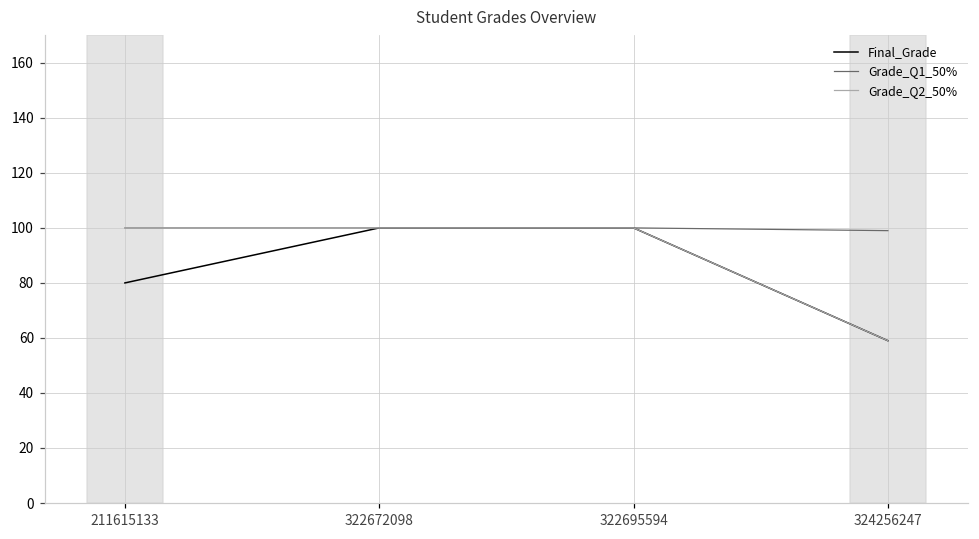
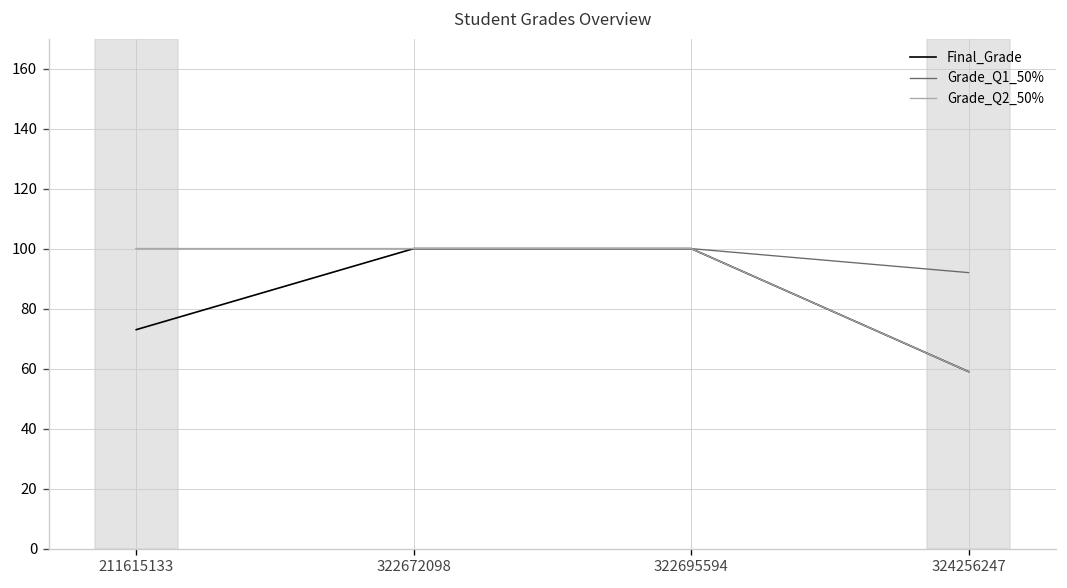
  {
    "Final_Grade": {
-     "211615133": 80
+     "211615133": 73
    },
    "Grade_Q1_50%": {
-     "324256247": 99
+     "324256247": 92
    }
  }
